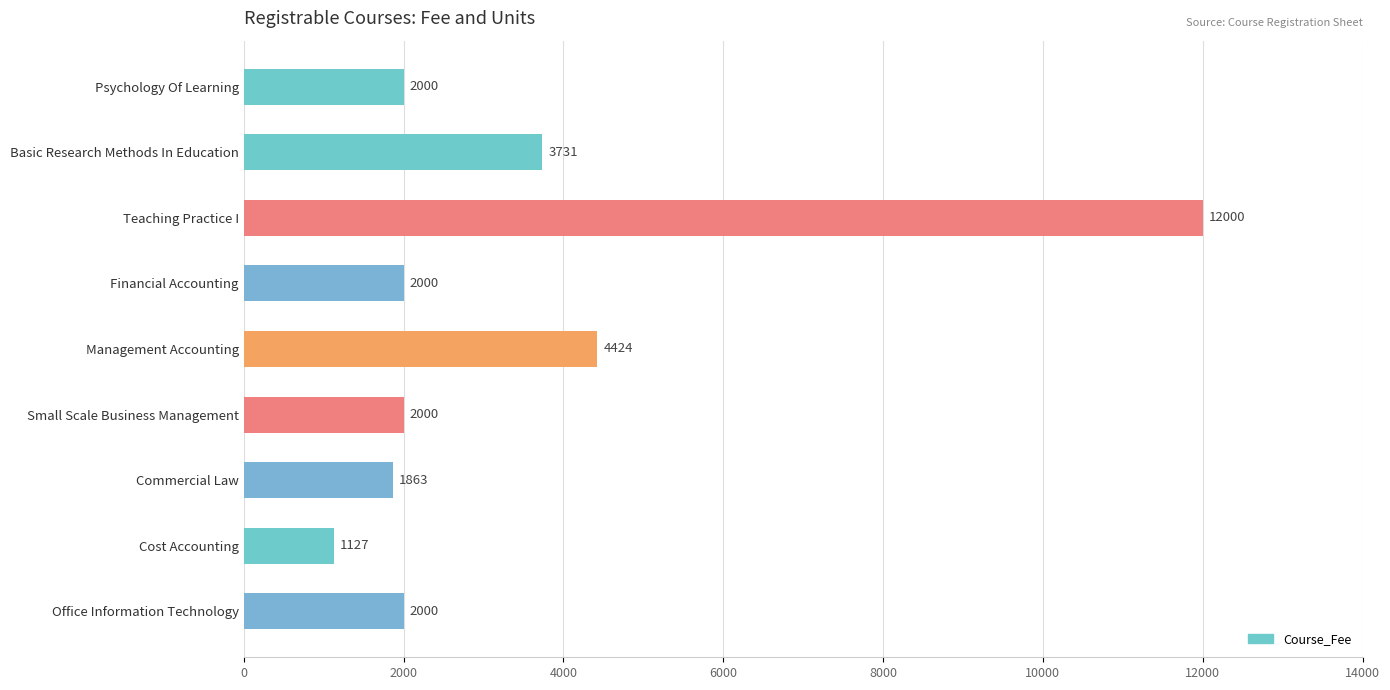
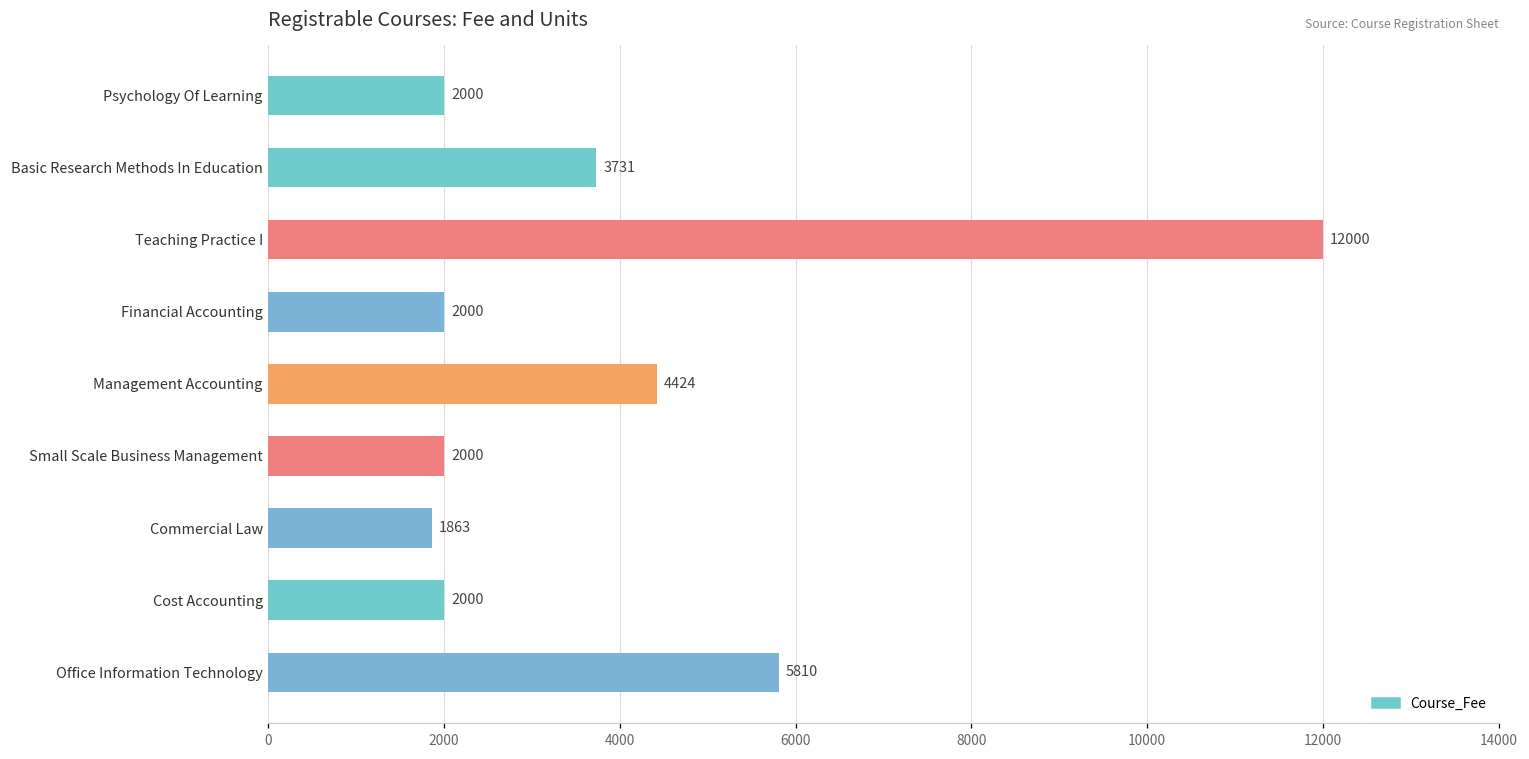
  {
    "Psychology Of Learning": 2000,
    "Basic Research Methods In Education": 3731,
    "Teaching Practice I": 12000,
    "Financial Accounting": 2000,
    "Management Accounting": 4424,
    "Small Scale Business Management": 2000,
    "Commercial Law": 1863,
-   "Cost Accounting": 1127,
-   "Office Information Technology": 2000
+   "Cost Accounting": 2000,
+   "Office Information Technology": 5810
  }
